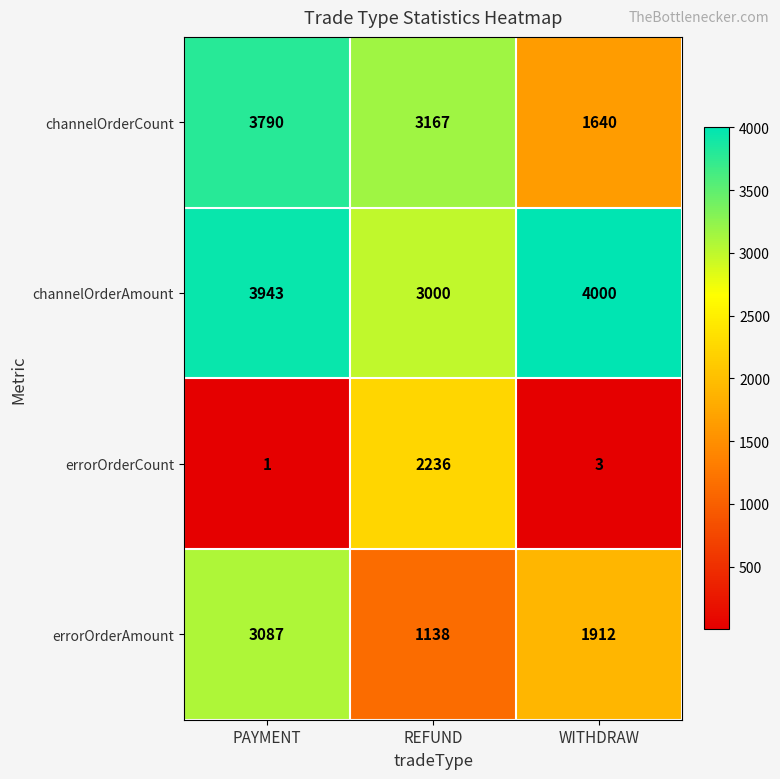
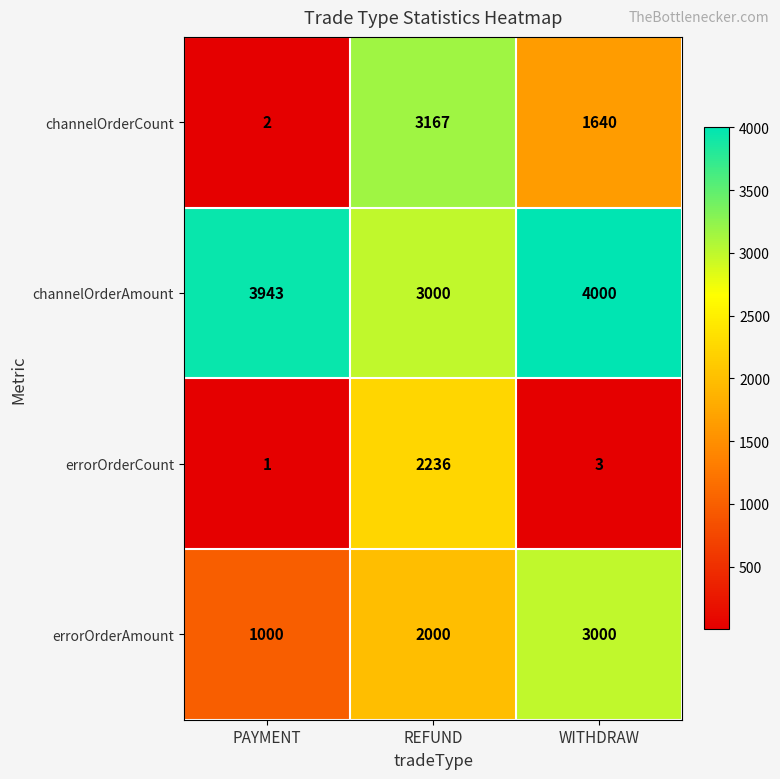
  {
    "channelOrderCount": {
-     "PAYMENT": 3790,
+     "PAYMENT": 2,
      "REFUND": 3167,
      "WITHDRAW": 1640
    },
    "channelOrderAmount": {
      "PAYMENT": 3943,
      "REFUND": 3000,
      "WITHDRAW": 4000
    },
    "errorOrderCount": {
      "PAYMENT": 1,
      "REFUND": 2236,
      "WITHDRAW": 3
    },
    "errorOrderAmount": {
-     "PAYMENT": 3087,
-     "REFUND": 1138,
-     "WITHDRAW": 1912
+     "PAYMENT": 1000,
+     "REFUND": 2000,
+     "WITHDRAW": 3000
    }
  }
